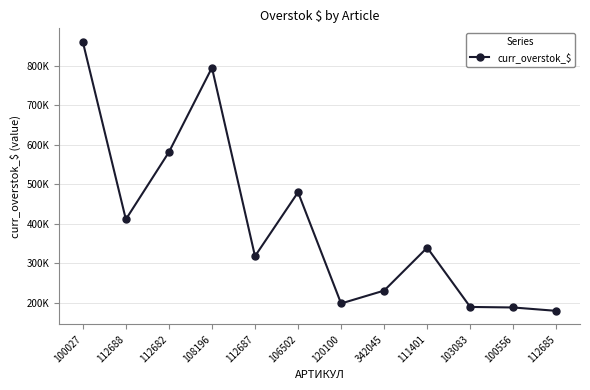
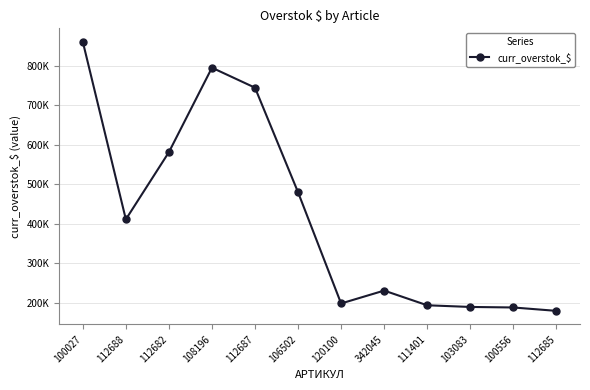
  {
    "100027": 860000,
    "112688": 410000,
    "112682": 580000,
    "108196": 790000,
-   "112687": 320000,
+   "112687": 740000,
    "106502": 480000,
    "120100": 200000,
    "342045": 230000,
-   "111401": 340000,
+   "111401": 190000,
    "103083": 190000,
    "100556": 190000,
    "112685": 180000
  }
